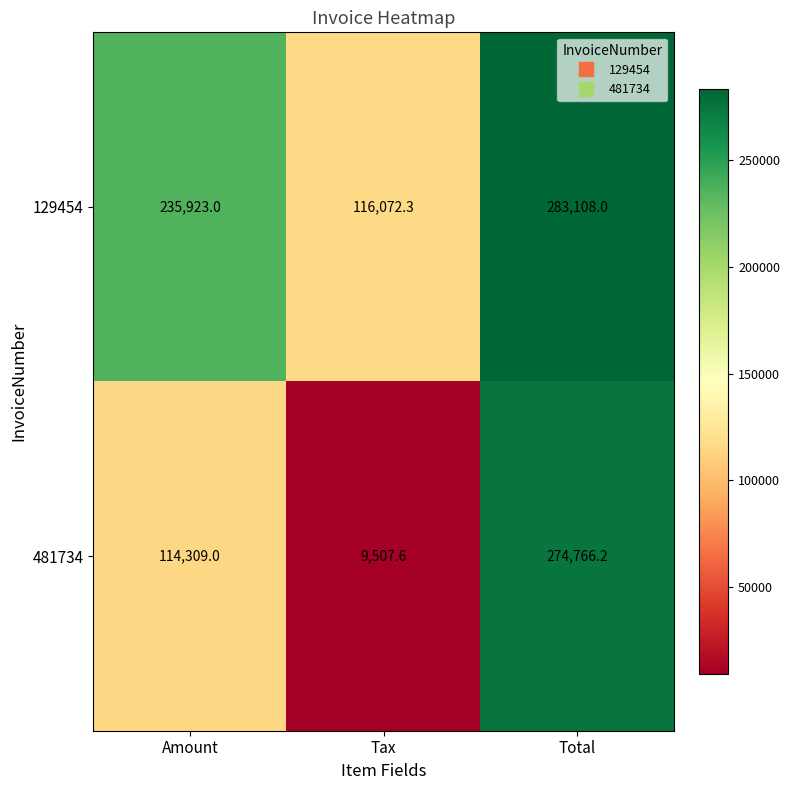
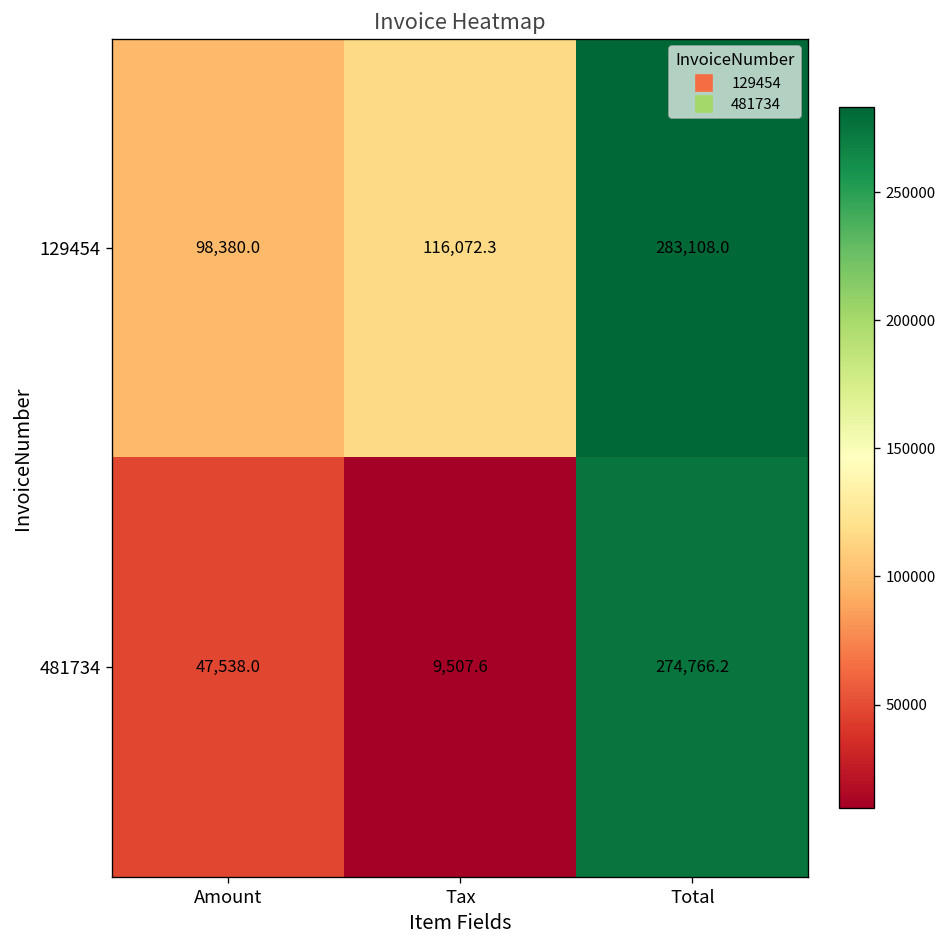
  {
    "129454": {
-     "Amount": "235,923.0",
+     "Amount": "98,380.0",
      "Tax": "116,072.3",
      "Total": "283,108.0"
    },
    "481734": {
-     "Amount": "114,309.0",
+     "Amount": "47,538.0",
      "Tax": "9,507.6",
      "Total": "274,766.2"
    }
  }
